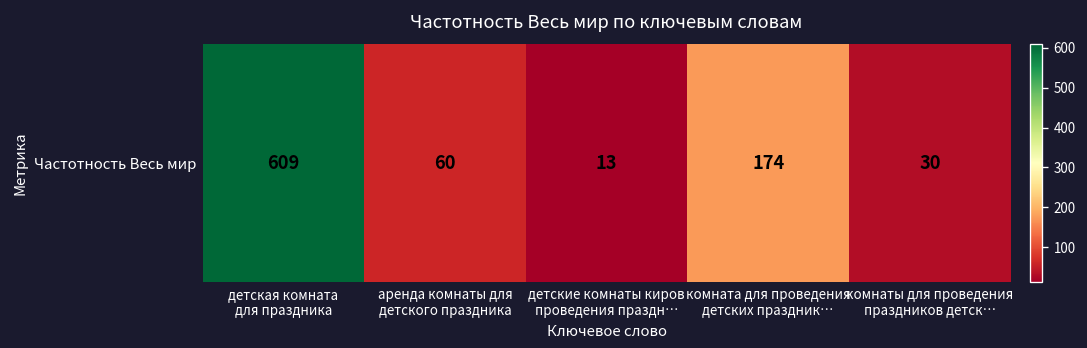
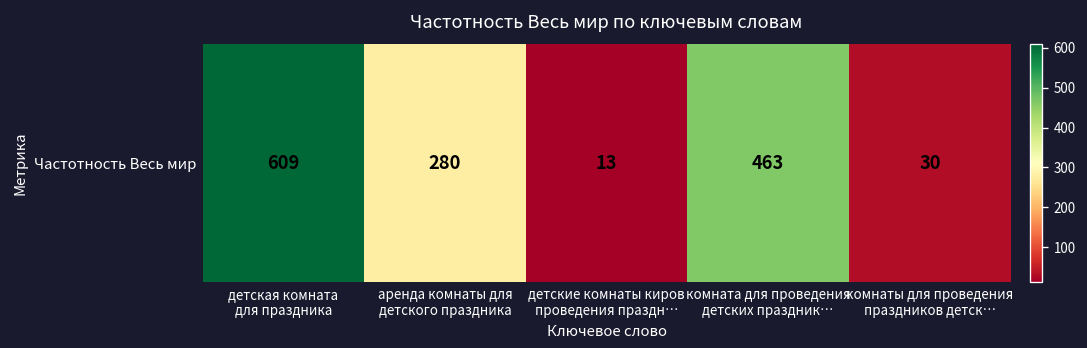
  {
    "Частотность Весь мир": {
      "детская комната для праздника": 609,
-     "аренда комнаты для детского праздника": 60,
+     "аренда комнаты для детского праздника": 280,
      "детские комнаты киров проведения праздн…": 13,
-     "комната для проведения детских праздник…": 174,
+     "комната для проведения детских праздник…": 463,
      "комнаты для проведения праздников детск…": 30
    }
  }
